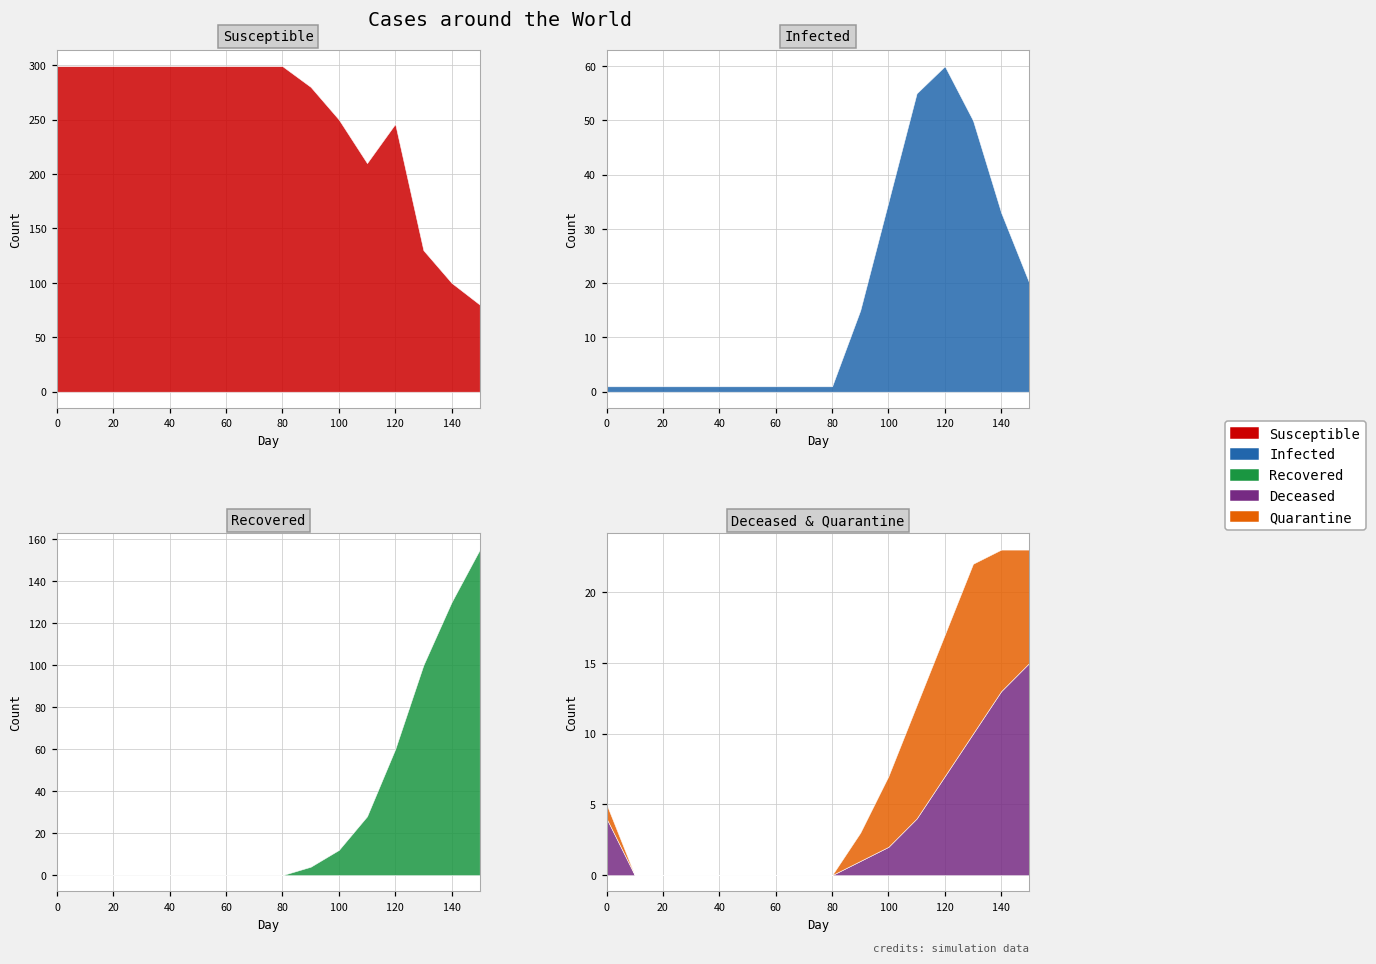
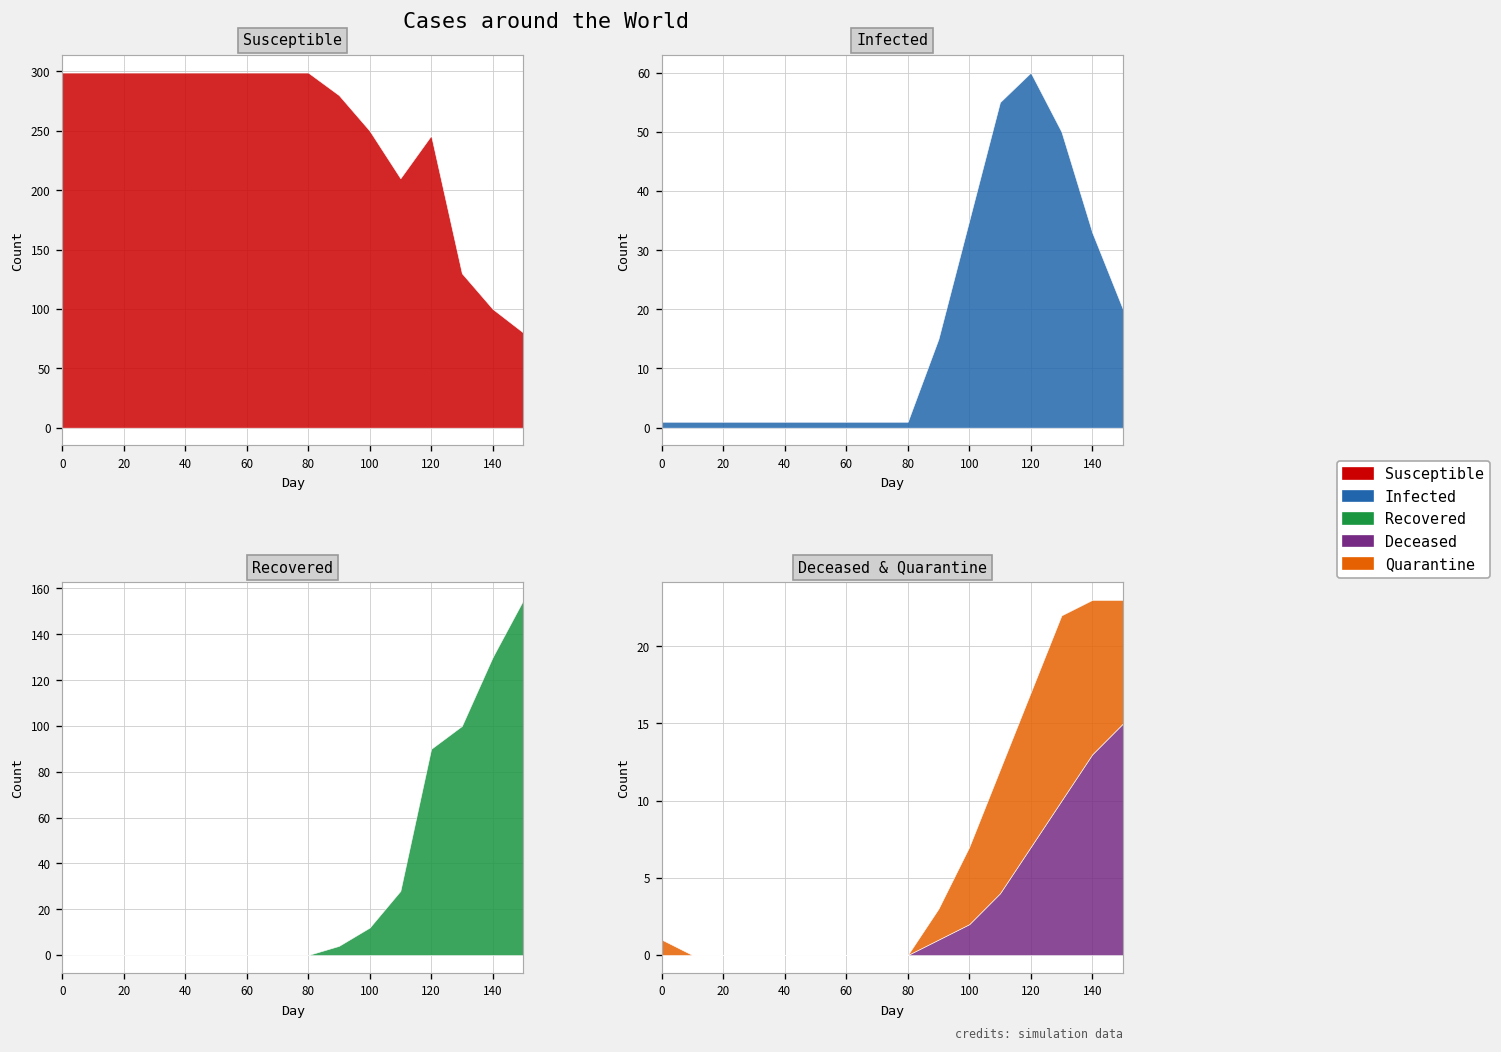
  {
    "Susceptible": {
      "0": 300,
      "20": 300,
      "40": 300,
      "60": 300,
      "80": 300,
      "100": 250,
      "120": 250,
      "140": 100
    },
    "Infected": {
      "0": 1,
      "20": 1,
      "40": 1,
      "60": 1,
      "80": 1,
      "100": 35,
      "120": 60,
      "140": 33
    },
    "Recovered": {
      "0": 0,
      "20": 0,
      "40": 0,
      "60": 0,
      "80": 0,
      "100": 12,
-     "120": 60,
+     "120": 90,
      "140": 130
    },
    "Deceased & Quarantine": {
      "Deceased": {
-       "0": 4,
+       "0": 0,
        "100": 2,
        "120": 7,
        "140": 13
      },
      "Quarantine": {
        "0": 1,
        "100": 5,
        "120": 10,
        "140": 10
      }
    }
  }
